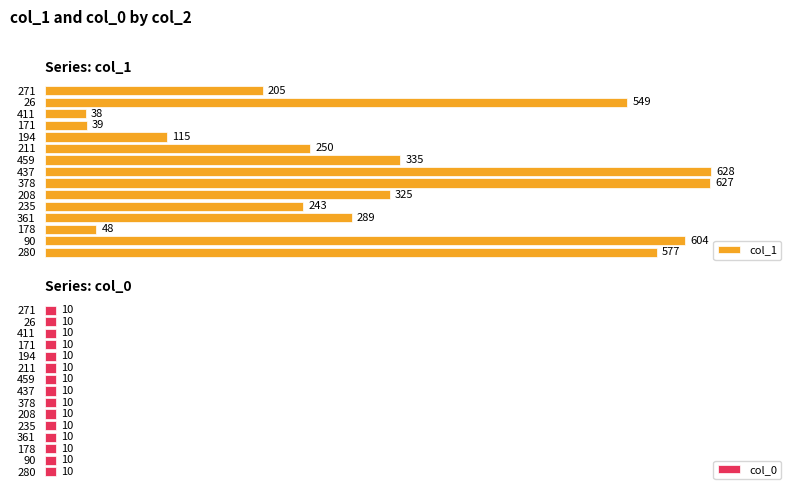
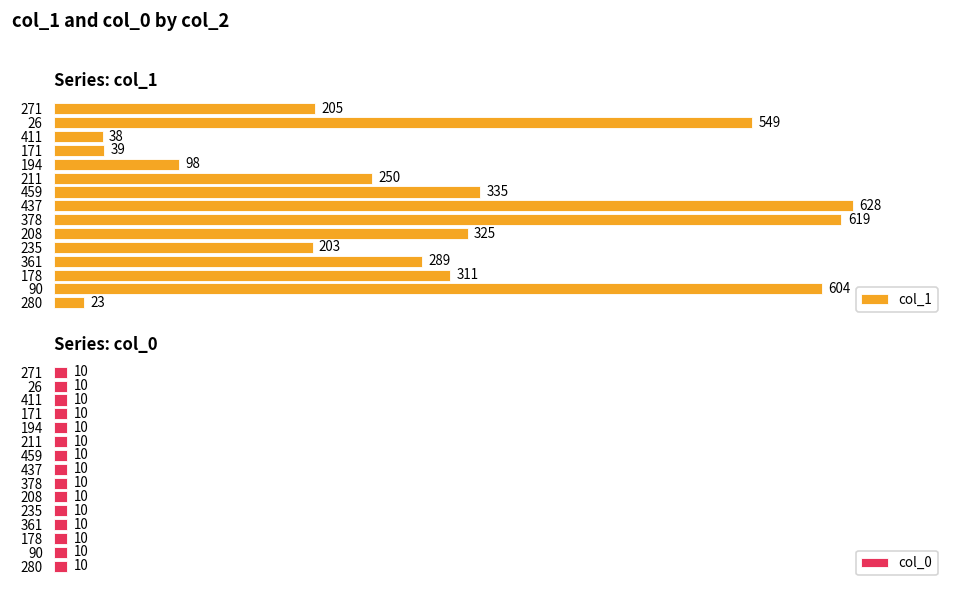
  {
    "Series: col_1": {
      "271": 205,
      "26": 549,
      "411": 38,
      "171": 39,
-     "194": 115,
+     "194": 98,
      "211": 250,
      "459": 335,
      "437": 628,
-     "378": 627,
+     "378": 619,
      "208": 325,
-     "235": 243,
+     "235": 203,
      "361": 289,
-     "178": 48,
+     "178": 311,
      "90": 604,
-     "280": 577
+     "280": 23
    },
    "Series: col_0": {
      "271": 10,
      "26": 10,
      "411": 10,
      "171": 10,
      "194": 10,
      "211": 10,
      "459": 10,
      "437": 10,
      "378": 10,
      "208": 10,
      "235": 10,
      "361": 10,
      "178": 10,
      "90": 10,
      "280": 10
    }
  }
